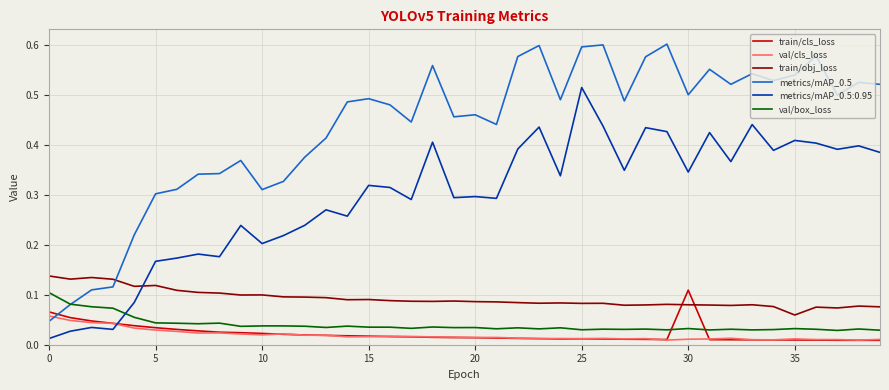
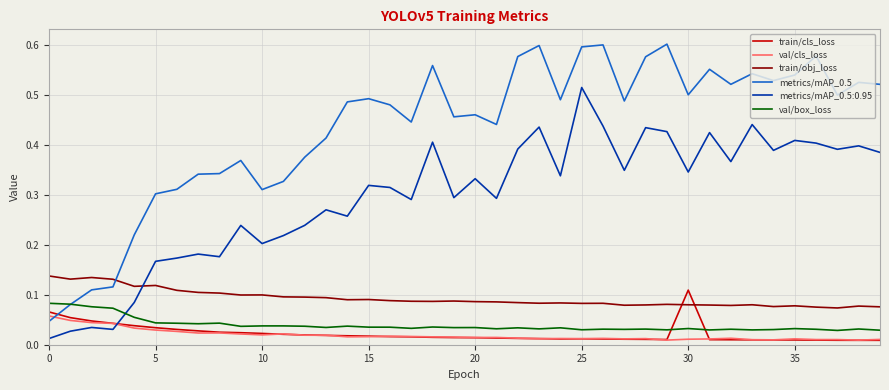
  {
    "train/cls_loss": {
      "0": 0.07,
      "30": 0.11
    },
    "val/cls_loss": {
      "0": 0.06,
      "30": 0.01
    },
    "train/obj_loss": {
      "0": 0.14,
      "5": 0.12,
      "10": 0.10,
      "15": 0.09,
      "20": 0.09,
      "25": 0.08,
      "30": 0.08,
-     "35": 0.06
+     "35": 0.08
    },
    "metrics/mAP_0.5": {
      "0": 0.05,
      "5": 0.30,
      "10": 0.31,
      "15": 0.49,
      "20": 0.46,
      "25": 0.60,
      "30": 0.50
    },
    "metrics/mAP_0.5:0.95": {
      "0": 0.01,
      "5": 0.17,
      "10": 0.20,
      "15": 0.32,
-     "20": 0.30,
+     "20": 0.33,
      "25": 0.51,
      "30": 0.35,
      "35": 0.41
    },
    "val/box_loss": {
-     "0": 0.10,
+     "0": 0.08,
      "5": 0.04,
      "10": 0.04,
      "15": 0.04,
      "20": 0.03,
      "25": 0.03,
      "30": 0.03,
      "35": 0.03
    }
  }
